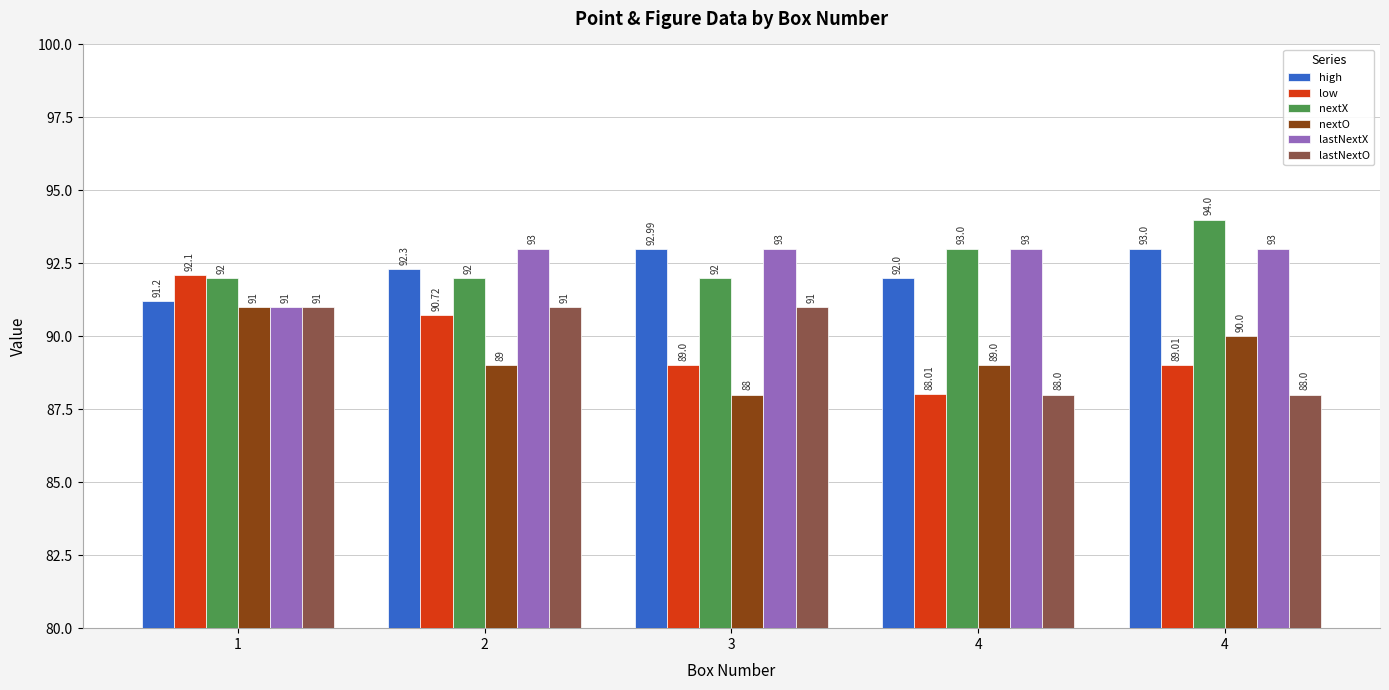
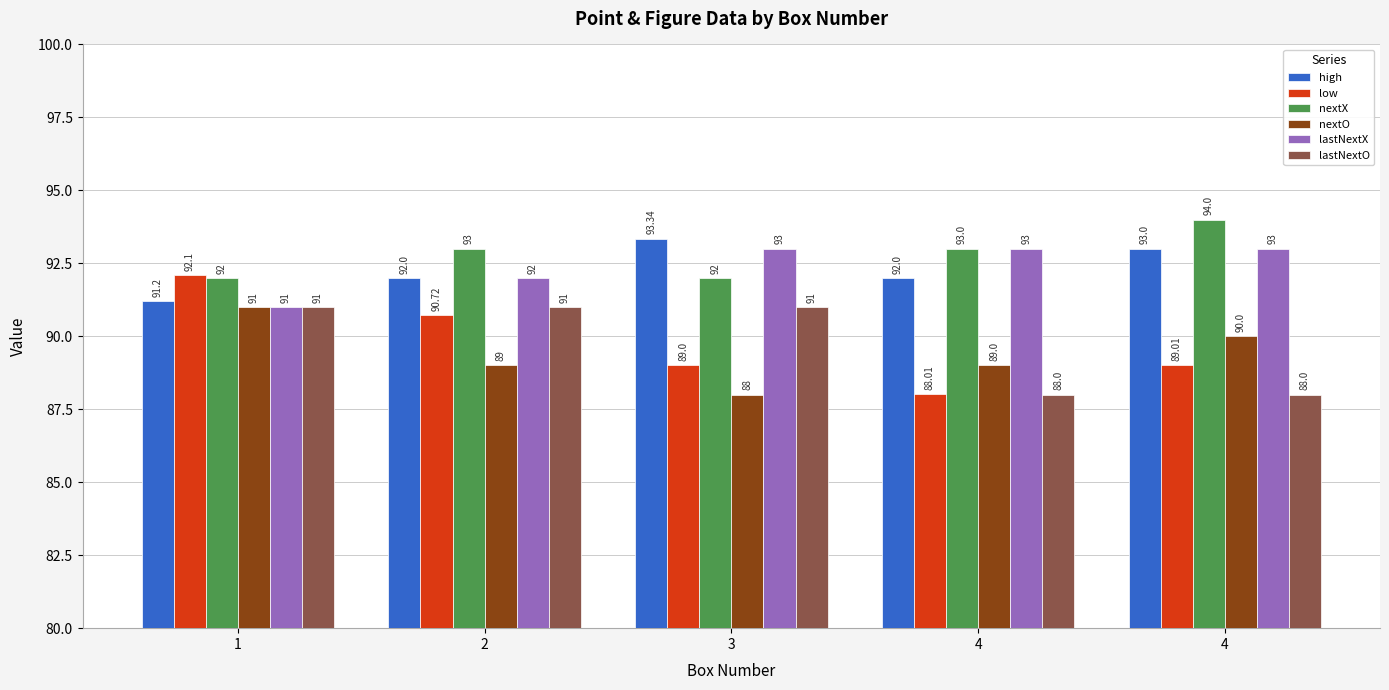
  {
    "high": {
      "1": 91.2,
-     "2": 92.3,
-     "3": 92.99
+     "2": 92.0,
+     "3": 93.34
    },
    "low": {
      "1": 92.1,
      "2": 90.72,
      "3": 89.0
    },
    "nextX": {
      "1": 92,
-     "2": 92,
+     "2": 93,
      "3": 92
    },
    "lastNextX": {
      "1": 91,
-     "2": 93,
+     "2": 92,
      "3": 93
    }
  }
